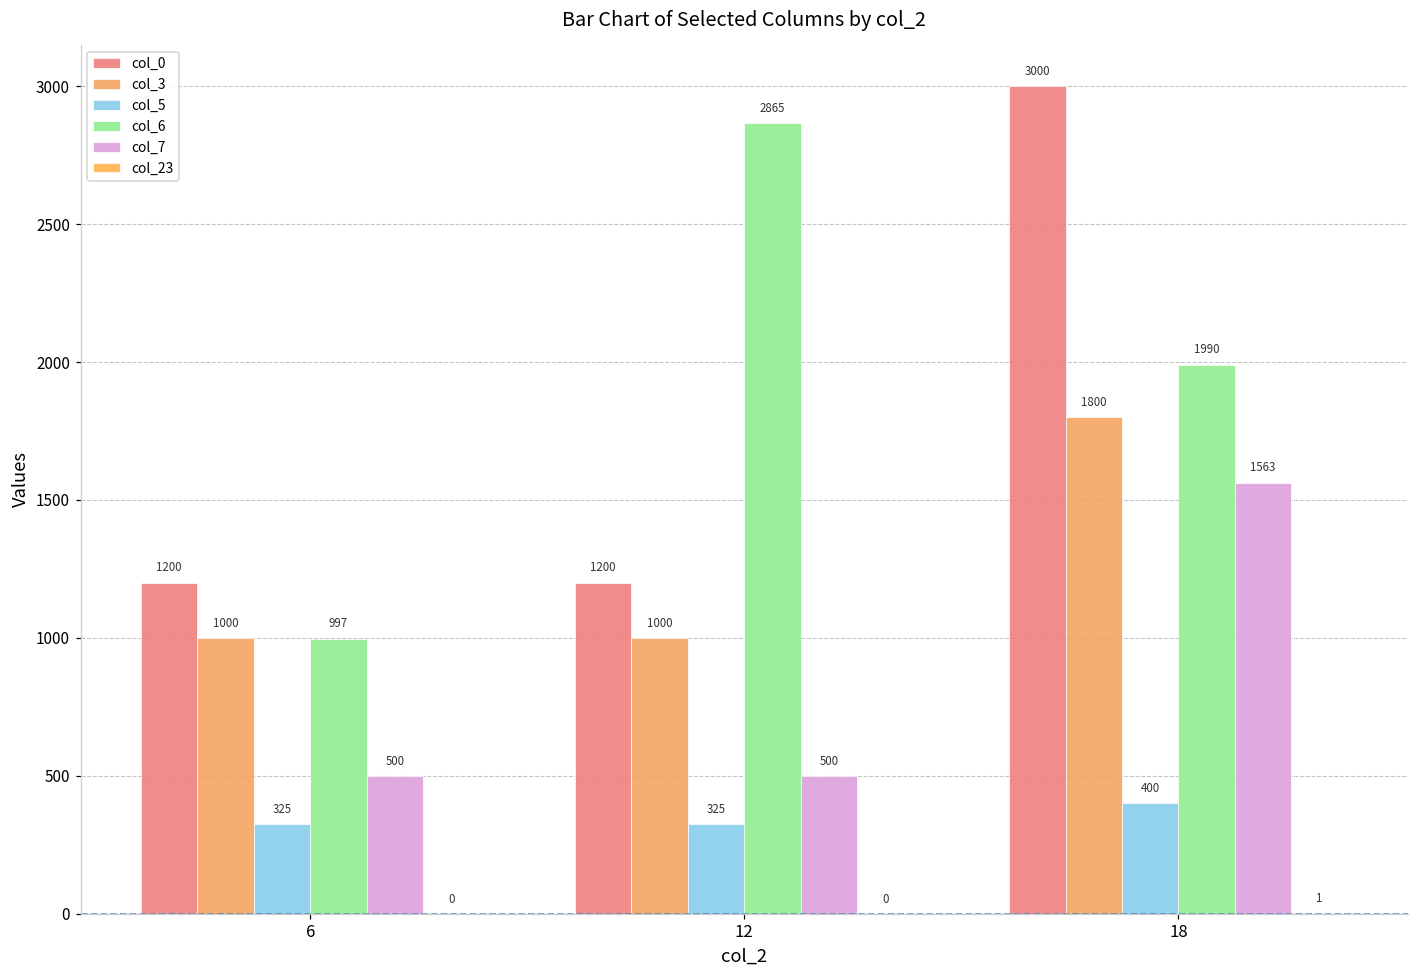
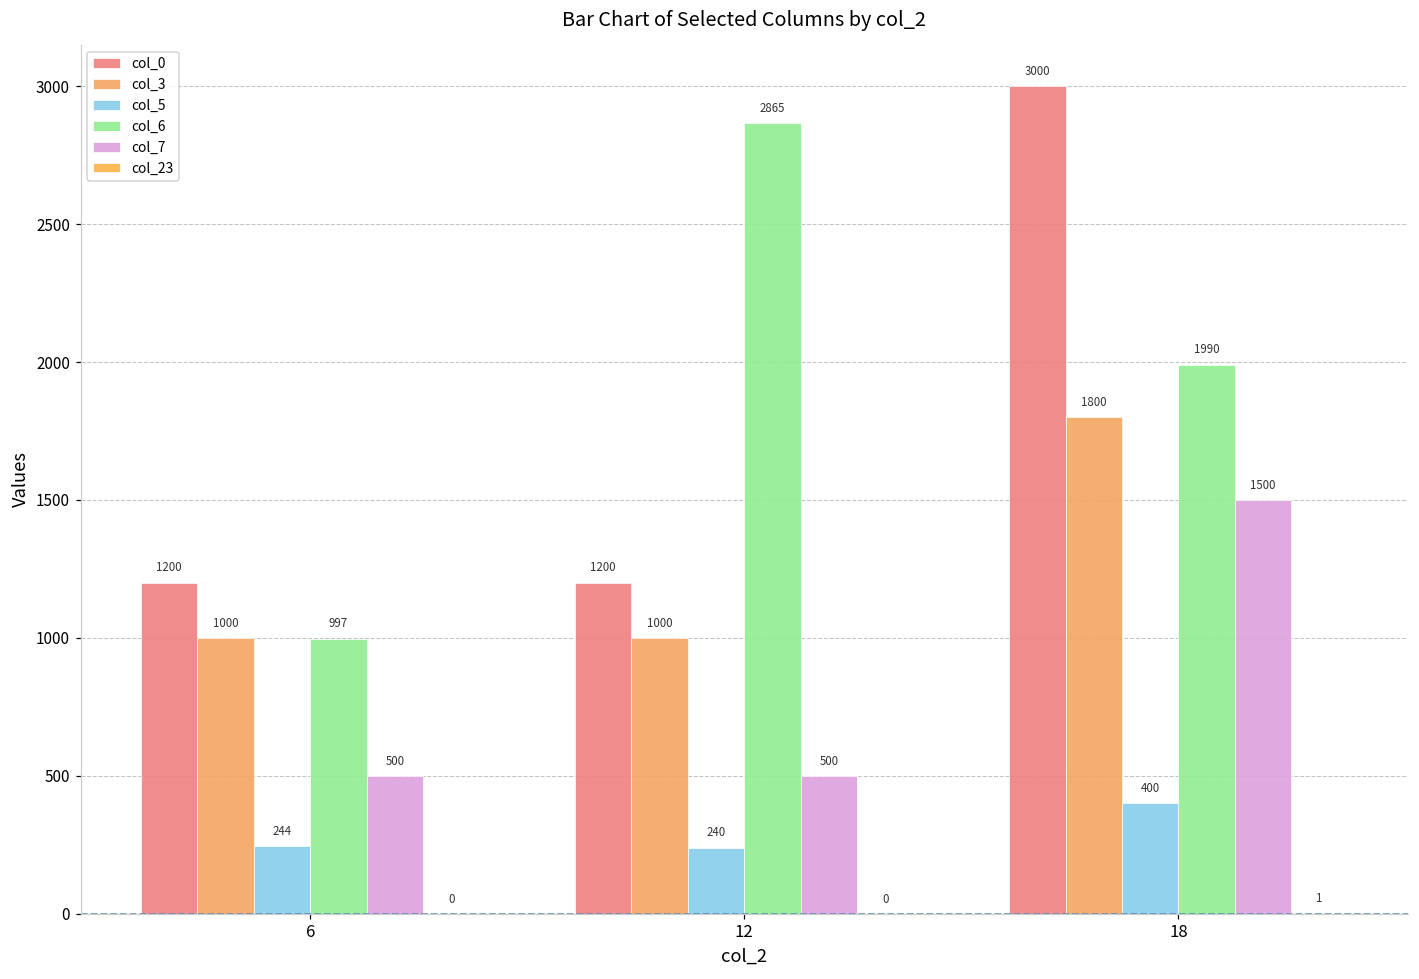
  {
    "col_5": {
-     "6": 325,
-     "12": 325,
+     "6": 244,
+     "12": 240,
      "18": 400
    },
    "col_6": {
      "6": 997,
      "12": 2865,
      "18": 1990
    },
    "col_7": {
      "6": 500,
      "12": 500,
-     "18": 1563
+     "18": 1500
    }
  }
